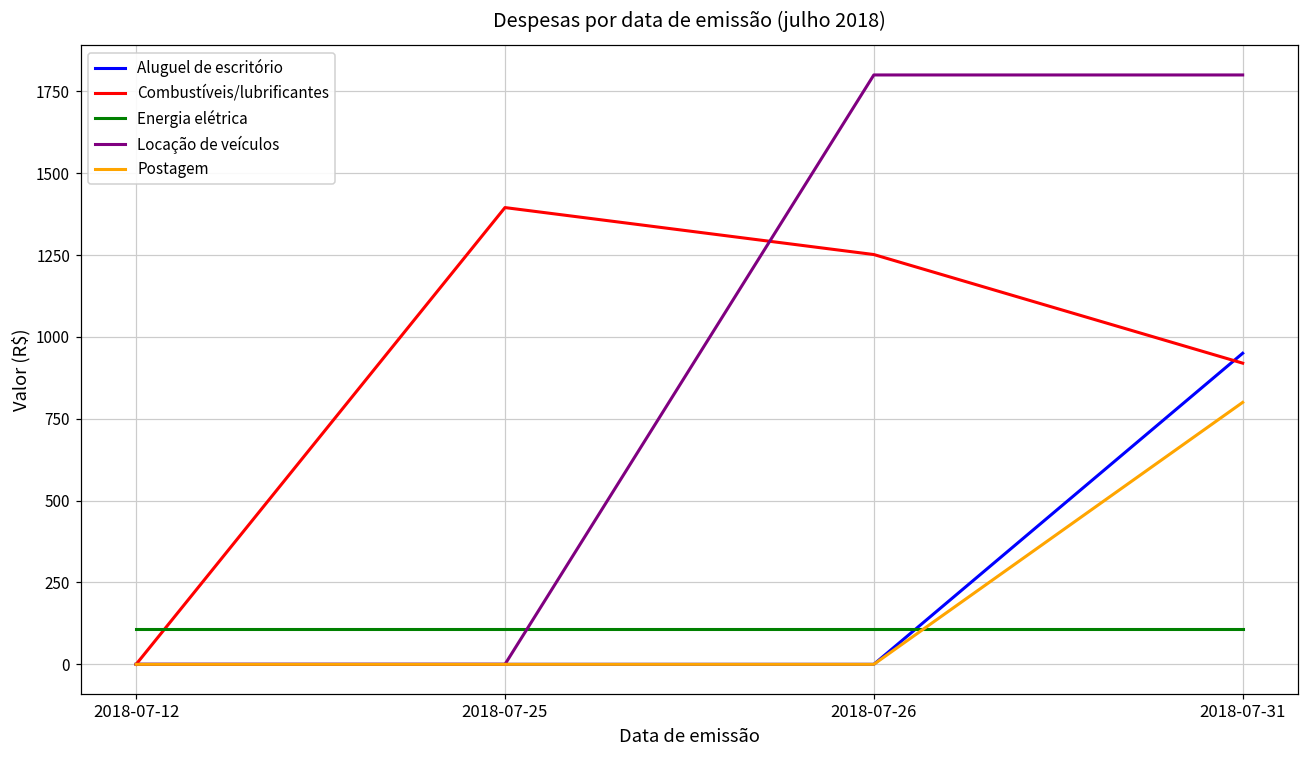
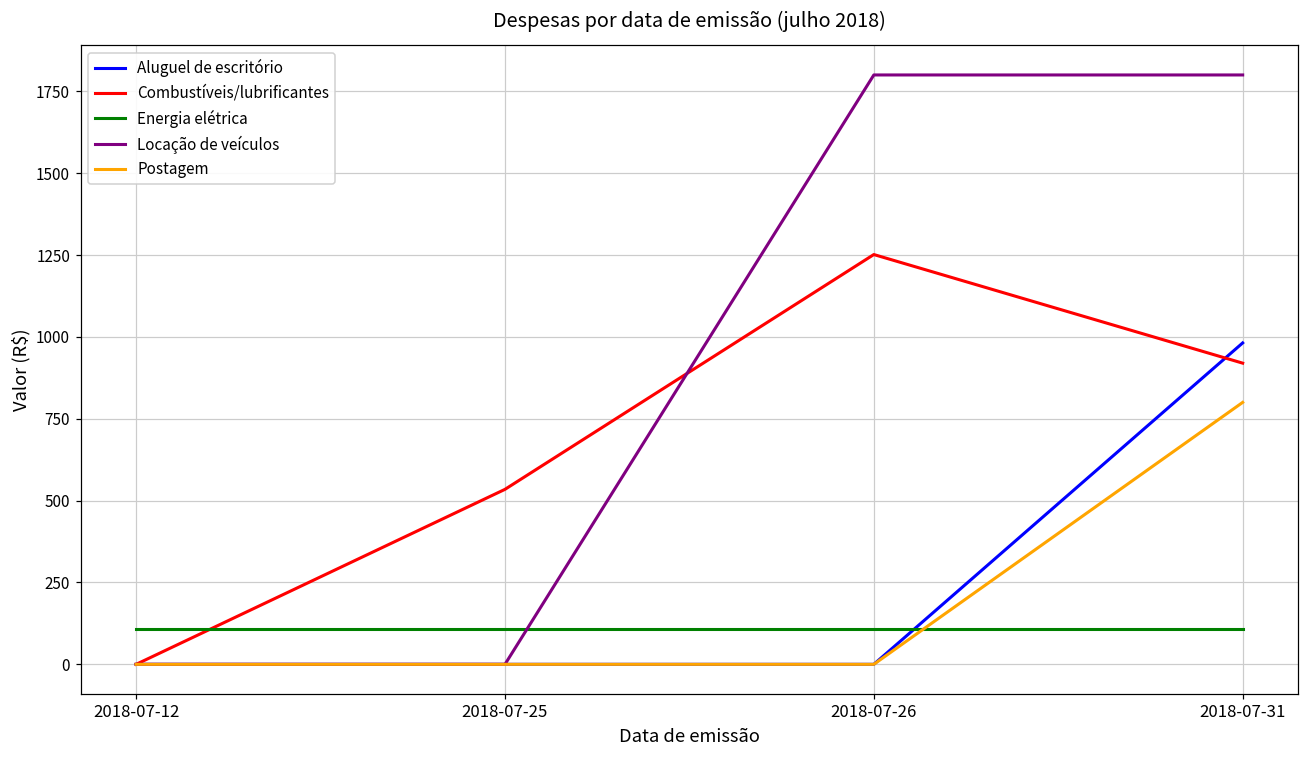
  {
    "Aluguel de escritório": {
-     "2018-07-31": 950
+     "2018-07-31": 980
    },
    "Combustíveis/lubrificantes": {
-     "2018-07-25": 1390,
+     "2018-07-25": 530,
      "2018-07-26": 1250,
      "2018-07-31": 920
    },
    "Energia elétrica": {
      "2018-07-12": 110,
      "2018-07-25": 110,
      "2018-07-26": 110,
      "2018-07-31": 110
    },
    "Locação de veículos": {
      "2018-07-26": 1800,
      "2018-07-31": 1800
    },
    "Postagem": {
      "2018-07-31": 800
    }
  }
